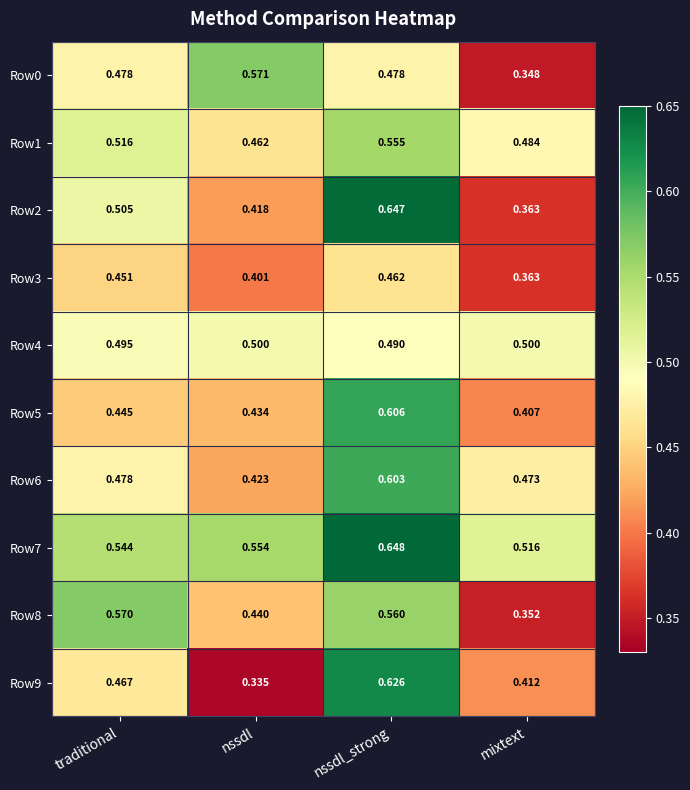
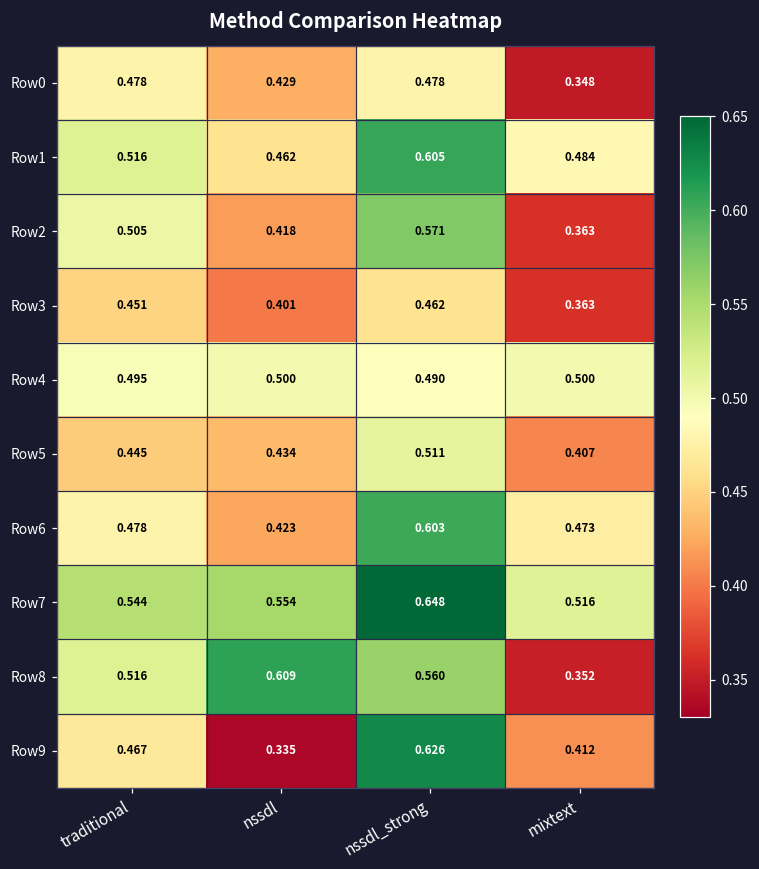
  {
    "Row0": {
      "traditional": 0.478,
-     "nssdl": 0.571,
+     "nssdl": 0.429,
      "nssdl_strong": 0.478,
      "mixtext": 0.348
    },
    "Row1": {
      "traditional": 0.516,
      "nssdl": 0.462,
-     "nssdl_strong": 0.555,
+     "nssdl_strong": 0.605,
      "mixtext": 0.484
    },
    "Row2": {
      "traditional": 0.505,
      "nssdl": 0.418,
-     "nssdl_strong": 0.647,
+     "nssdl_strong": 0.571,
      "mixtext": 0.363
    },
    "Row3": {
      "traditional": 0.451,
      "nssdl": 0.401,
      "nssdl_strong": 0.462,
      "mixtext": 0.363
    },
    "Row4": {
      "traditional": 0.495,
      "nssdl": 0.500,
      "nssdl_strong": 0.490,
      "mixtext": 0.500
    },
    "Row5": {
      "traditional": 0.445,
      "nssdl": 0.434,
-     "nssdl_strong": 0.606,
+     "nssdl_strong": 0.511,
      "mixtext": 0.407
    },
    "Row6": {
      "traditional": 0.478,
      "nssdl": 0.423,
      "nssdl_strong": 0.603,
      "mixtext": 0.473
    },
    "Row7": {
      "traditional": 0.544,
      "nssdl": 0.554,
      "nssdl_strong": 0.648,
      "mixtext": 0.516
    },
    "Row8": {
-     "traditional": 0.570,
-     "nssdl": 0.440,
+     "traditional": 0.516,
+     "nssdl": 0.609,
      "nssdl_strong": 0.560,
      "mixtext": 0.352
    },
    "Row9": {
      "traditional": 0.467,
      "nssdl": 0.335,
      "nssdl_strong": 0.626,
      "mixtext": 0.412
    }
  }
